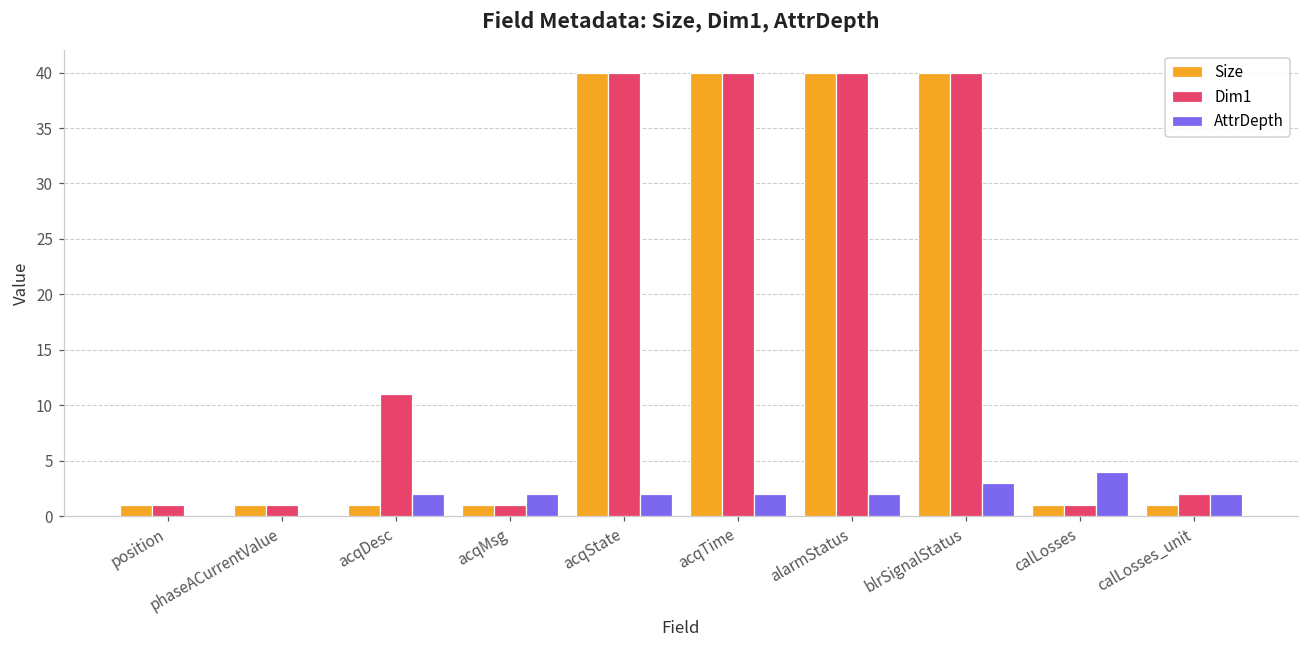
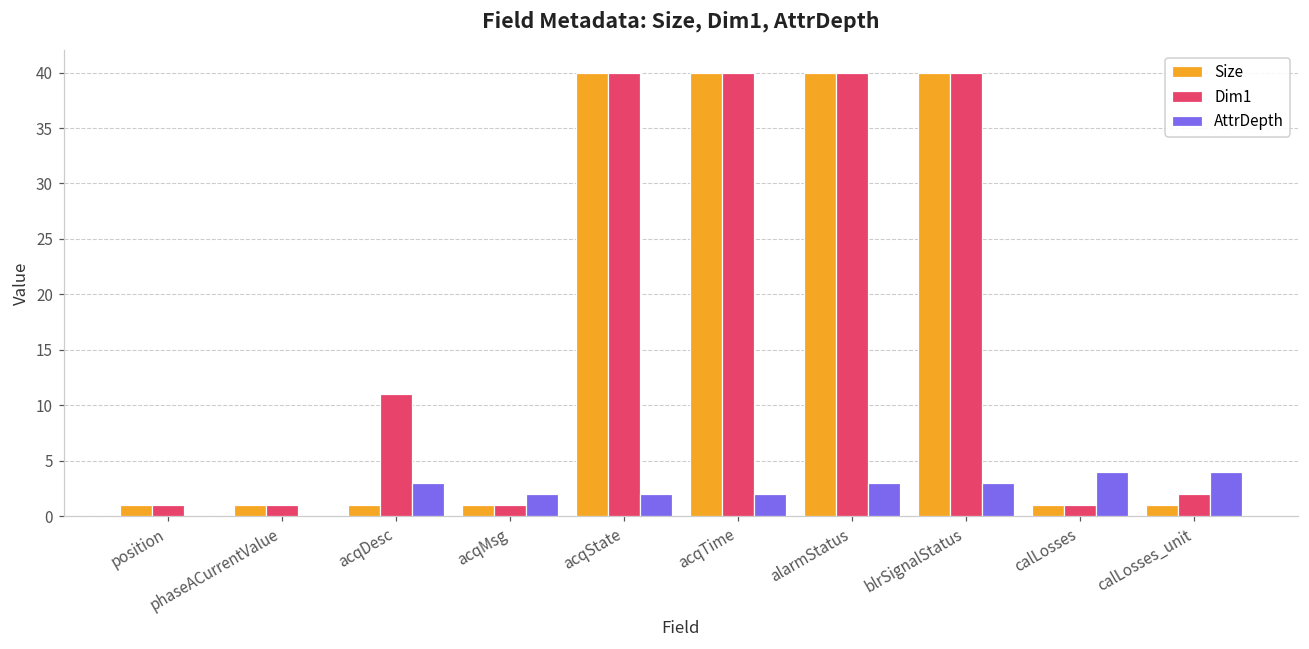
  {
    "Size": {
      "position": 1,
      "phaseACurrentValue": 1,
      "acqDesc": 1,
      "acqMsg": 1,
      "acqState": 40,
      "acqTime": 40,
      "alarmStatus": 40,
      "blrSignalStatus": 40,
      "calLosses": 1,
      "calLosses_unit": 1
    },
    "Dim1": {
      "position": 1,
      "phaseACurrentValue": 1,
      "acqDesc": 11,
      "acqMsg": 1,
      "acqState": 40,
      "acqTime": 40,
      "alarmStatus": 40,
      "blrSignalStatus": 40,
      "calLosses": 1,
      "calLosses_unit": 2
    },
    "AttrDepth": {
      "position": 0,
      "phaseACurrentValue": 0,
-     "acqDesc": 2,
+     "acqDesc": 3,
      "acqMsg": 2,
      "acqState": 2,
      "acqTime": 2,
-     "alarmStatus": 2,
+     "alarmStatus": 3,
      "blrSignalStatus": 3,
      "calLosses": 4,
-     "calLosses_unit": 2
+     "calLosses_unit": 4
    }
  }
